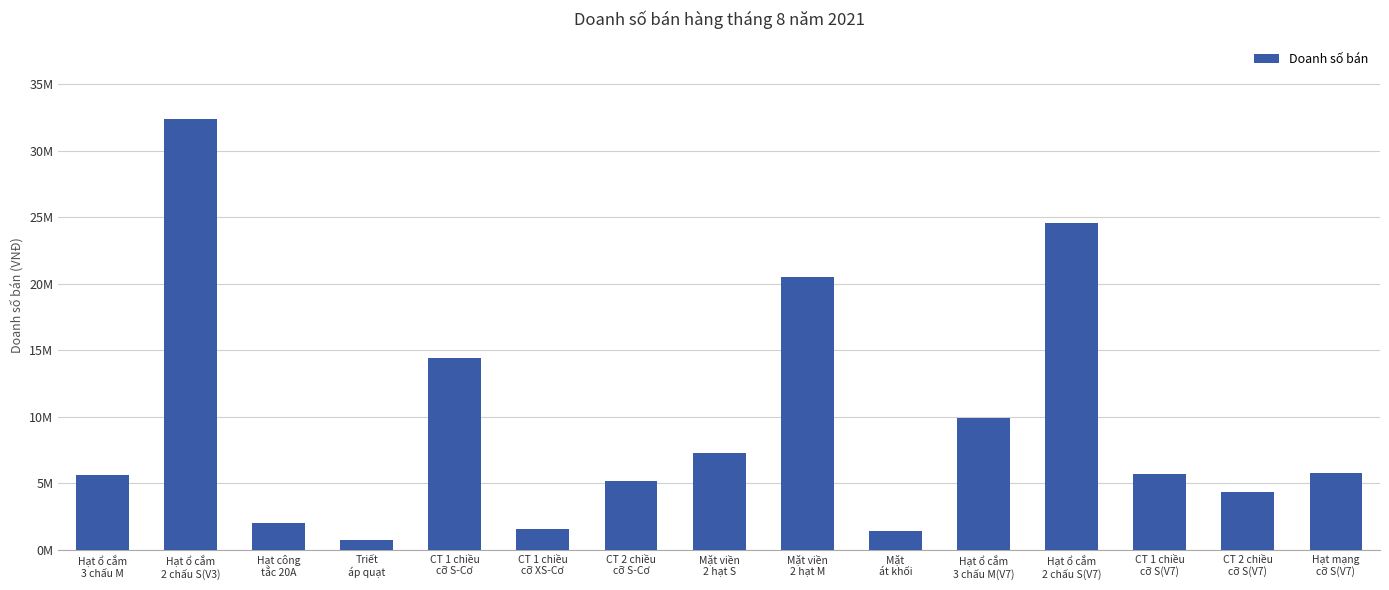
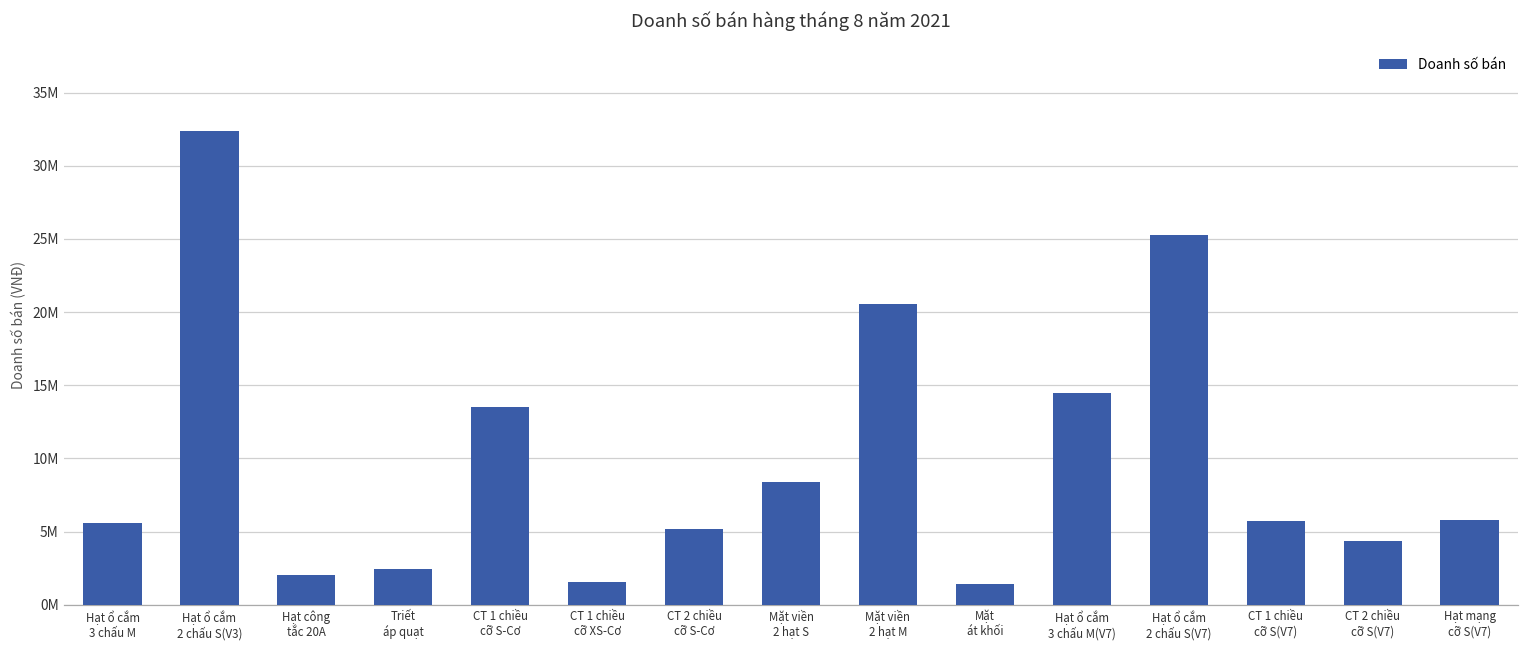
  {
    "Hạt ổ cắm 3 chấu M": 5600000,
    "Hạt ổ cắm 2 chấu S(V3)": 32400000,
    "Hạt công tắc 20A": 2000000,
-   "Triết áp quạt": 700000,
-   "CT 1 chiều cỡ S-Cơ": 14400000,
+   "Triết áp quạt": 2500000,
+   "CT 1 chiều cỡ S-Cơ": 13500000,
    "CT 1 chiều cỡ XS-Cơ": 1600000,
    "CT 2 chiều cỡ S-Cơ": 5200000,
-   "Mặt viền 2 hạt S": 7300000,
+   "Mặt viền 2 hạt S": 8400000,
    "Mặt viền 2 hạt M": 20500000,
    "Mặt át khối": 1400000,
-   "Hạt ổ cắm 3 chấu M(V7)": 9900000,
-   "Hạt ổ cắm 2 chấu S(V7)": 24600000,
+   "Hạt ổ cắm 3 chấu M(V7)": 14500000,
+   "Hạt ổ cắm 2 chấu S(V7)": 25300000,
    "CT 1 chiều cỡ S(V7)": 5700000,
    "CT 2 chiều cỡ S(V7)": 4300000,
    "Hạt mạng cỡ S(V7)": 5800000
  }
